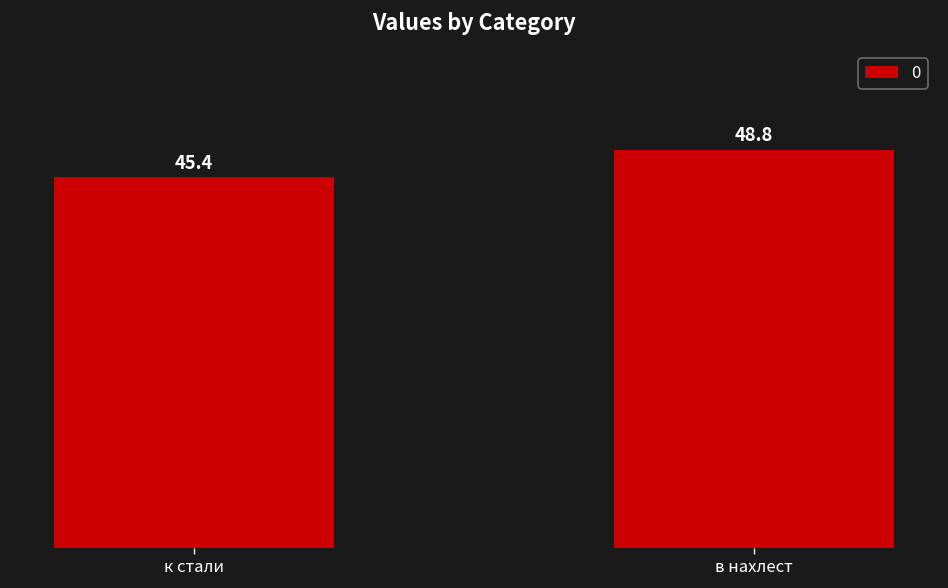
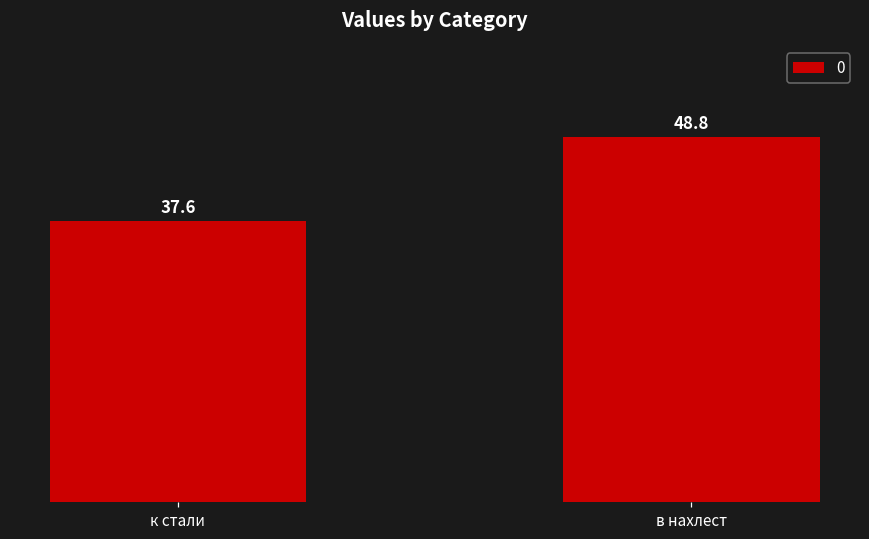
  {
-   "к стали": 45.4,
+   "к стали": 37.6,
    "в нахлест": 48.8
  }
